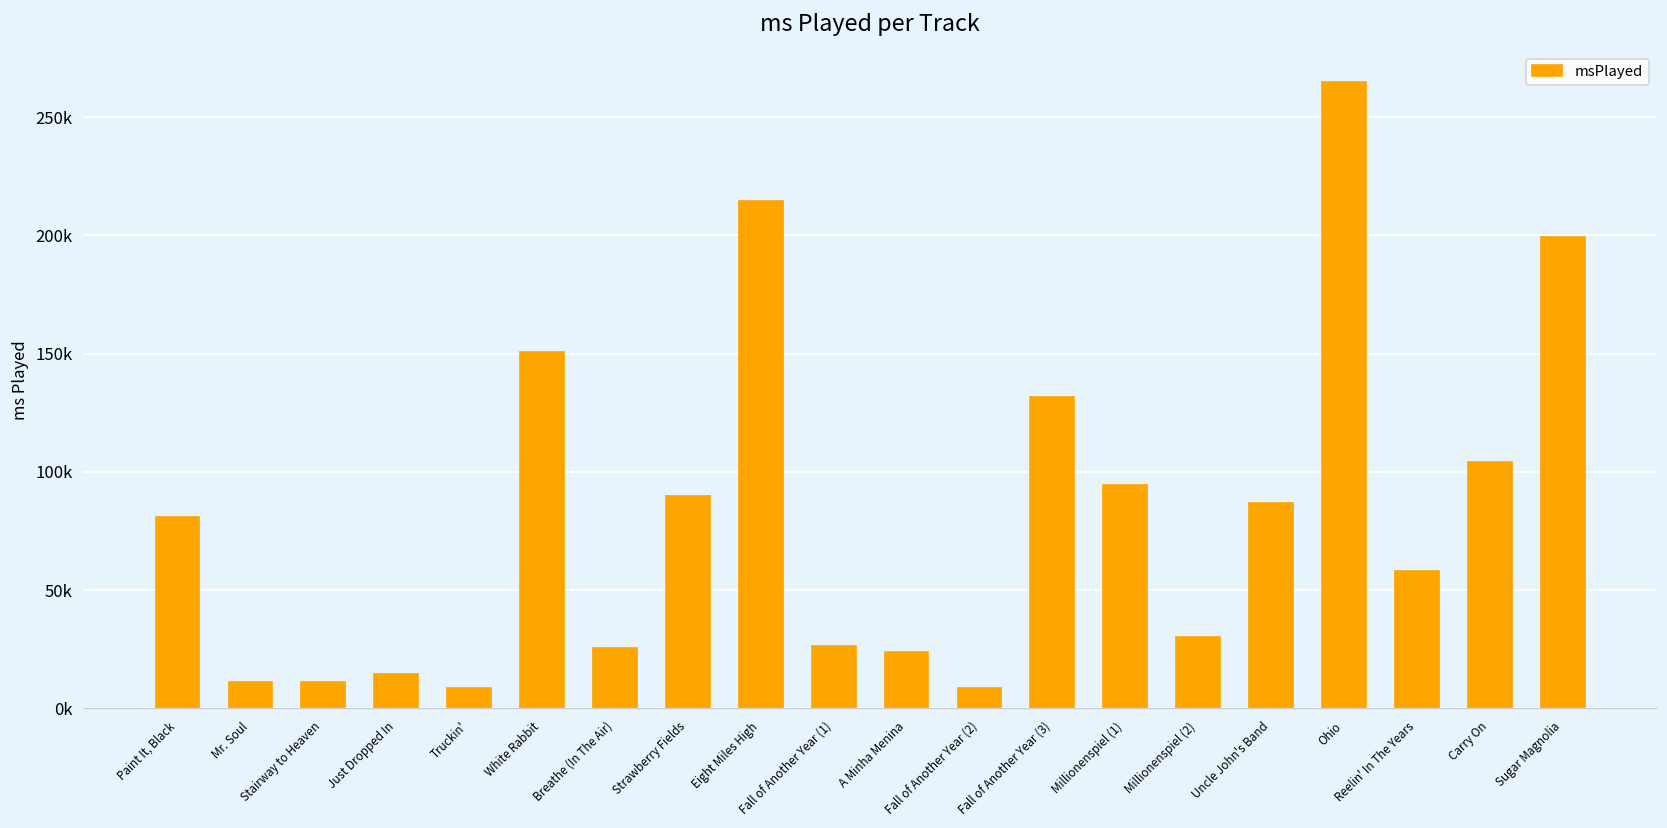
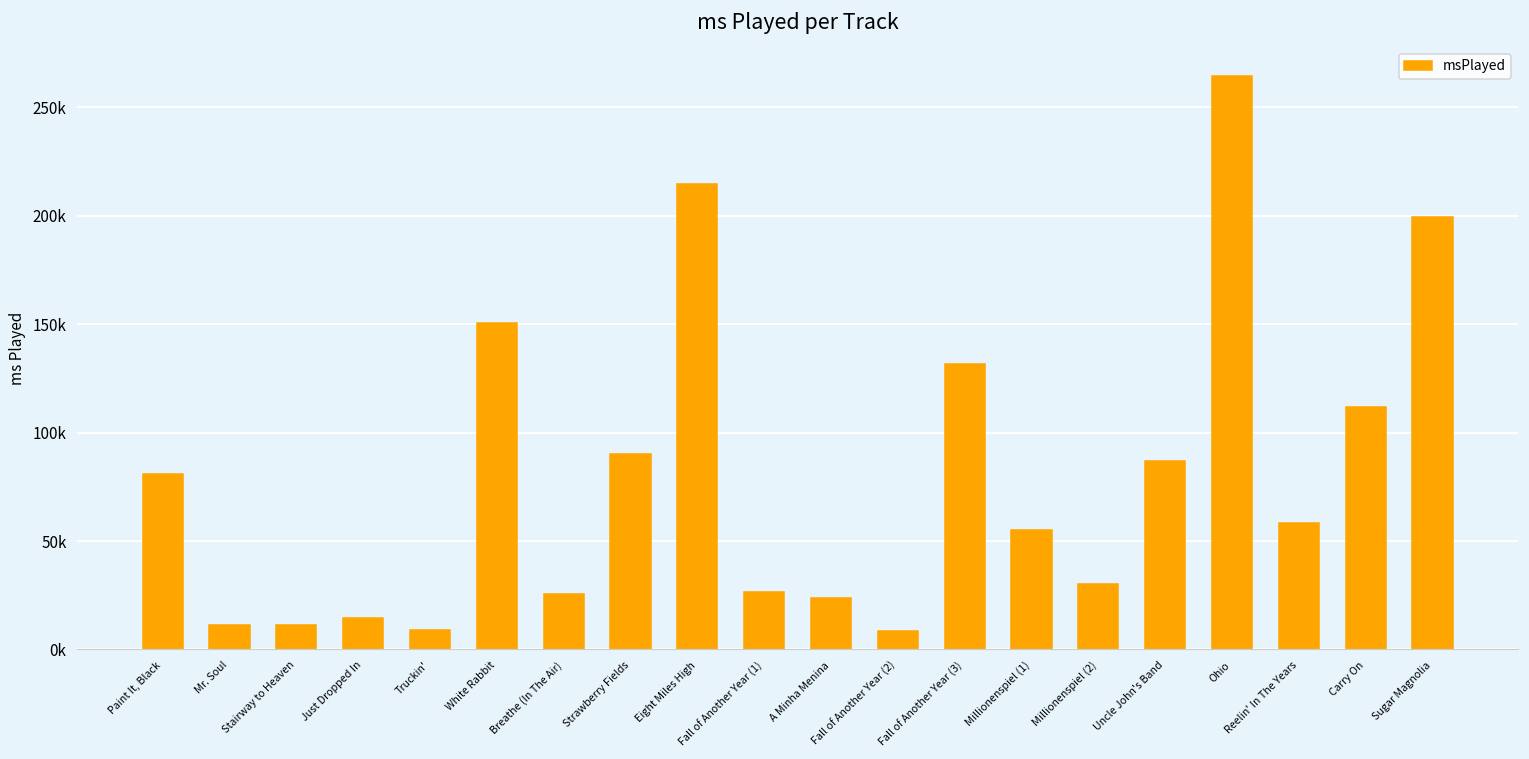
  {
    "Paint It, Black": 81000,
    "Mr. Soul": 11000,
    "Stairway to Heaven": 11000,
    "Just Dropped In": 15000,
    "Truckin'": 9000,
    "White Rabbit": 151000,
    "Breathe (In The Air)": 26000,
    "Strawberry Fields": 90000,
    "Eight Miles High": 215000,
    "Fall of Another Year (1)": 27000,
    "A Minha Menina": 24000,
    "Fall of Another Year (2)": 9000,
    "Fall of Another Year (3)": 132000,
-   "Millionenspiel (1)": 94000,
+   "Millionenspiel (1)": 55000,
    "Millionenspiel (2)": 30000,
    "Uncle John's Band": 87000,
    "Ohio": 265000,
    "Reelin' In The Years": 58000,
-   "Carry On": 104000,
+   "Carry On": 112000,
    "Sugar Magnolia": 199000
  }
